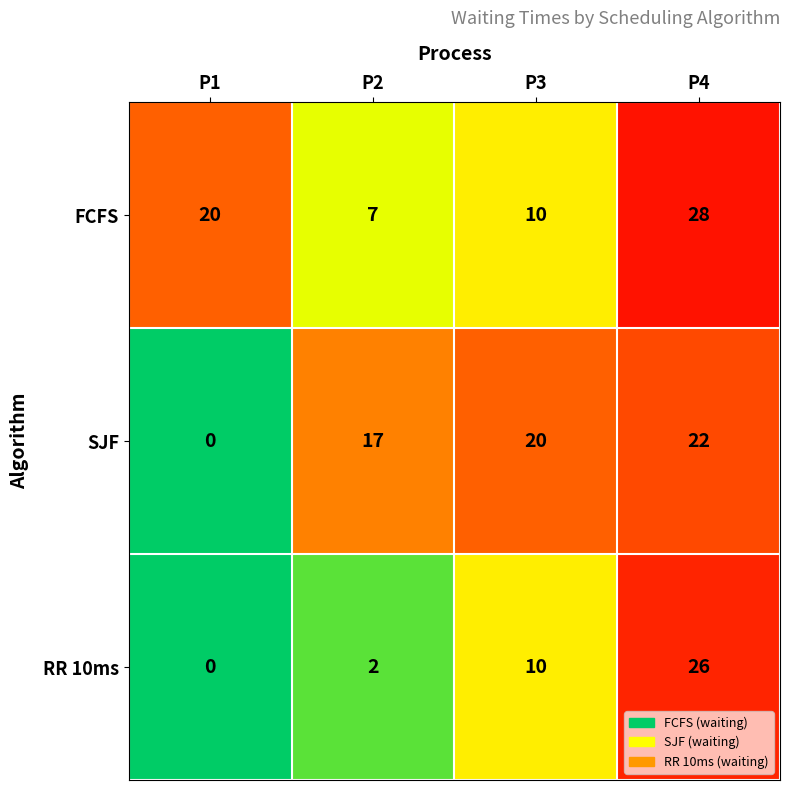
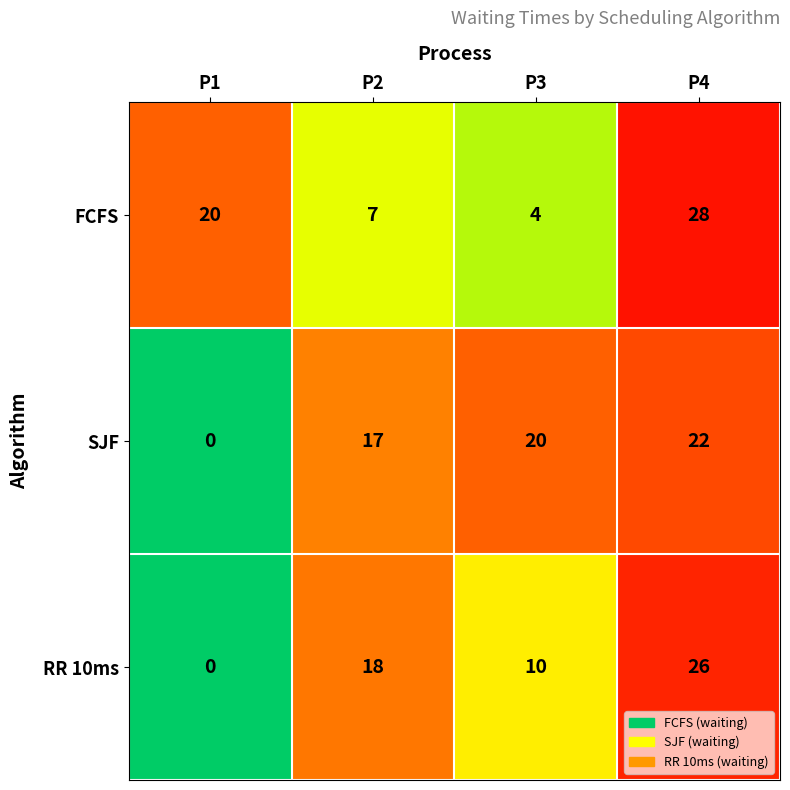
  {
    "FCFS": {
      "P1": 20,
      "P2": 7,
-     "P3": 10,
+     "P3": 4,
      "P4": 28
    },
    "SJF": {
      "P1": 0,
      "P2": 17,
      "P3": 20,
      "P4": 22
    },
    "RR 10ms": {
      "P1": 0,
-     "P2": 2,
+     "P2": 18,
      "P3": 10,
      "P4": 26
    }
  }
